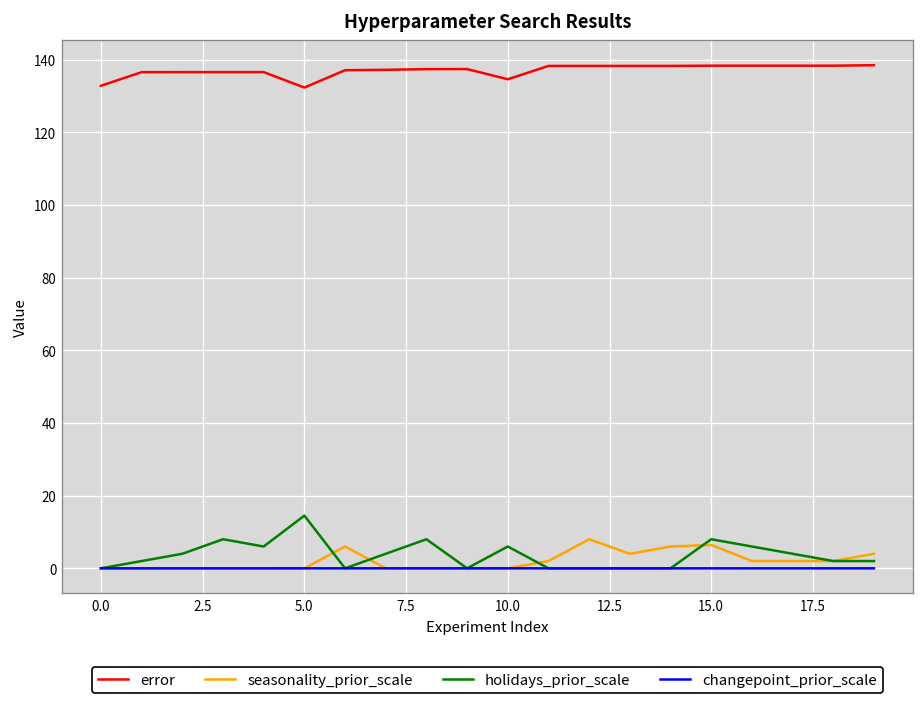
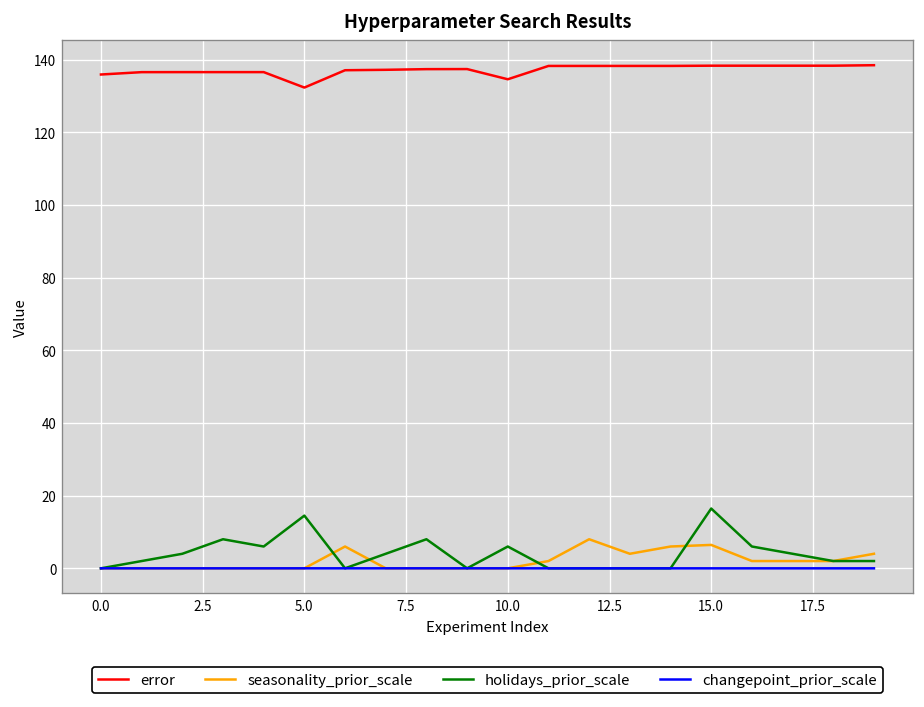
  {
    "error": {
-     "0.0": 133,
+     "0.0": 136,
      "5.0": 132,
      "10.0": 135,
      "15.0": 138
    },
    "seasonality_prior_scale": {
      "15.0": 6
    },
    "holidays_prior_scale": {
      "5.0": 15,
      "10.0": 6,
-     "15.0": 8
+     "15.0": 16
    },
    "changepoint_prior_scale": {
      "15.0": 0
    }
  }
